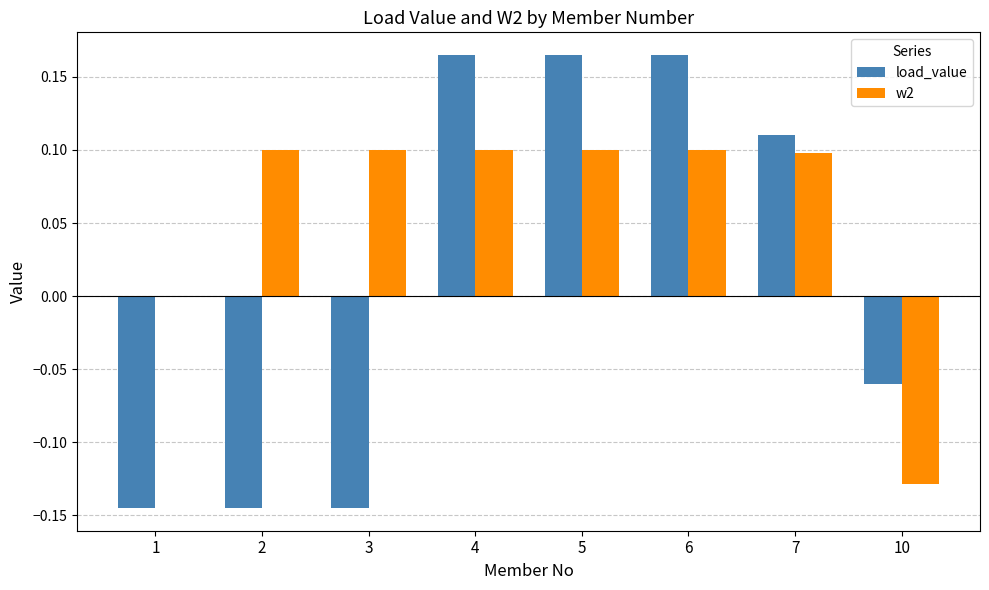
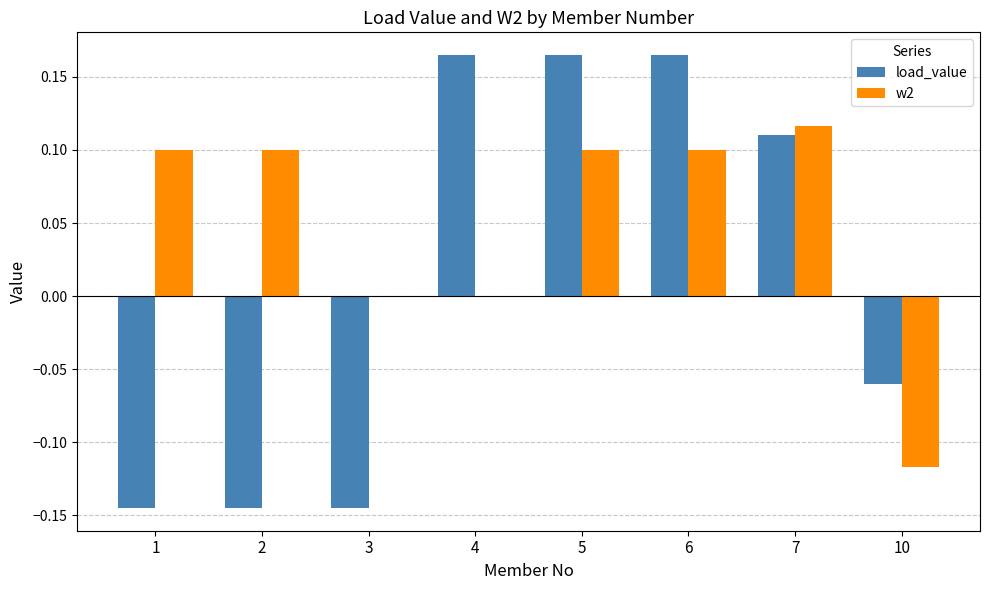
  {
    "load_value": {
      "1": -0.145,
      "2": -0.145,
      "3": -0.145,
      "4": 0.165,
      "5": 0.165,
      "6": 0.165,
      "7": 0.110,
      "10": -0.060
    },
    "w2": {
-     "1": 0.0,
+     "1": 0.1,
      "2": 0.100,
-     "3": 0.1,
-     "4": 0.1,
+     "3": 0.0,
+     "4": 0.0,
      "5": 0.100,
      "6": 0.100,
-     "7": 0.098,
-     "10": -0.128
+     "7": 0.117,
+     "10": -0.117
    }
  }
